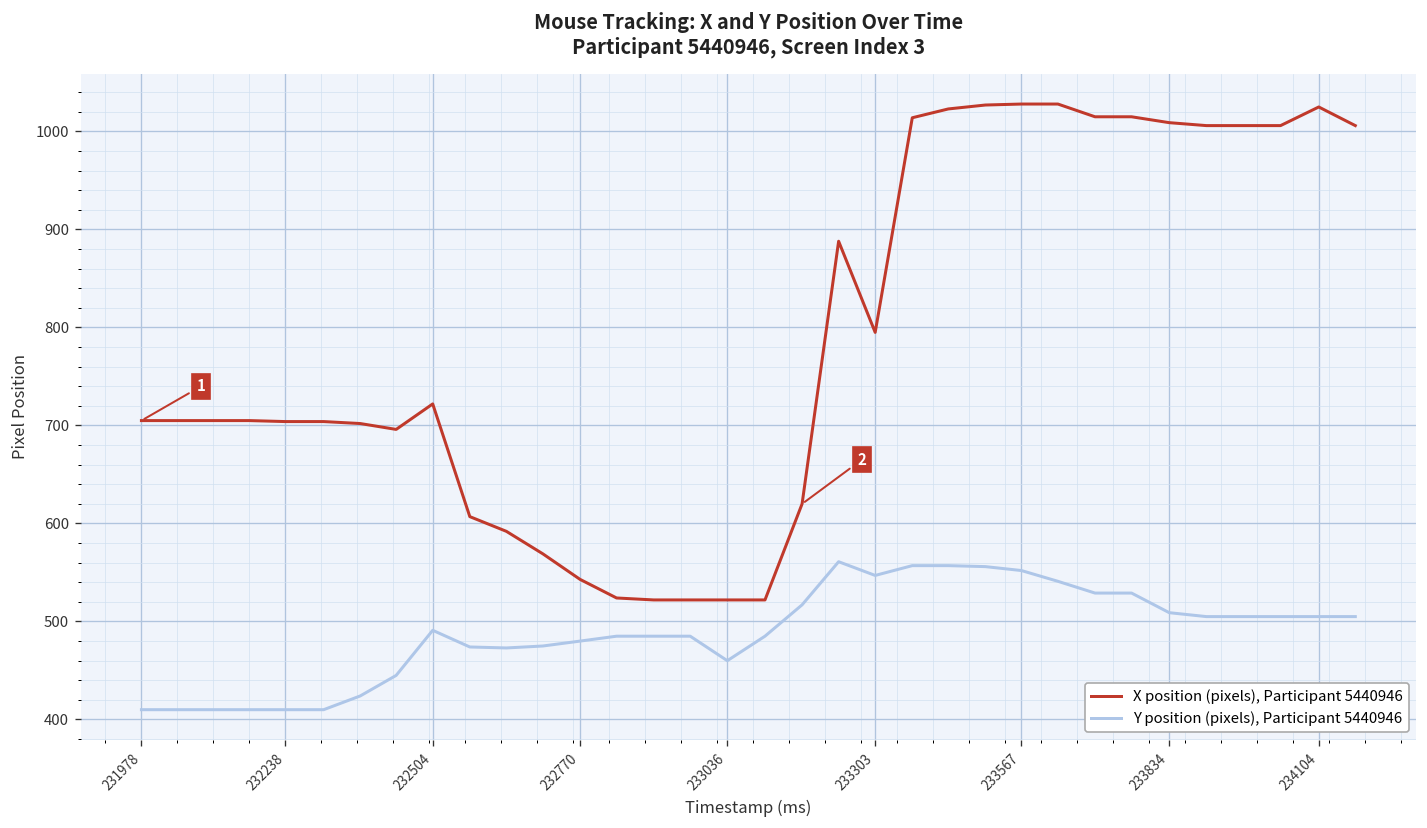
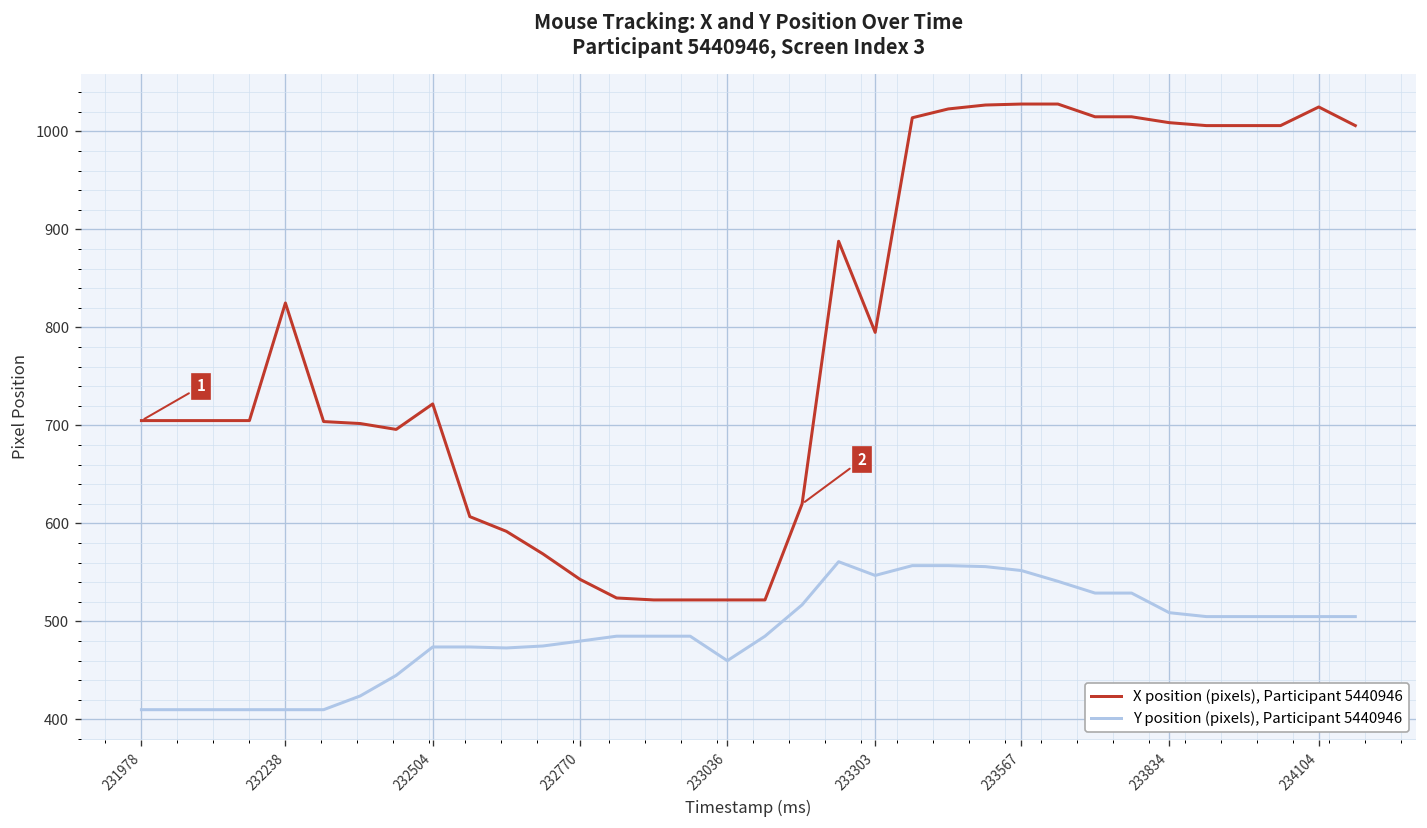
  {
    "X position (pixels), Participant 5440946": {
      "231978": 710,
-     "232238": 700,
+     "232238": 830,
      "232504": 720,
      "232770": 540,
      "233036": 520,
      "233303": 800,
      "233567": 1030,
      "233834": 1010,
      "234104": 1030
    },
    "Y position (pixels), Participant 5440946": {
      "231978": 410,
      "232238": 410,
-     "232504": 490,
+     "232504": 470,
      "232770": 480,
      "233036": 460,
      "233303": 550,
      "233567": 550,
      "233834": 510,
      "234104": 510
    }
  }
